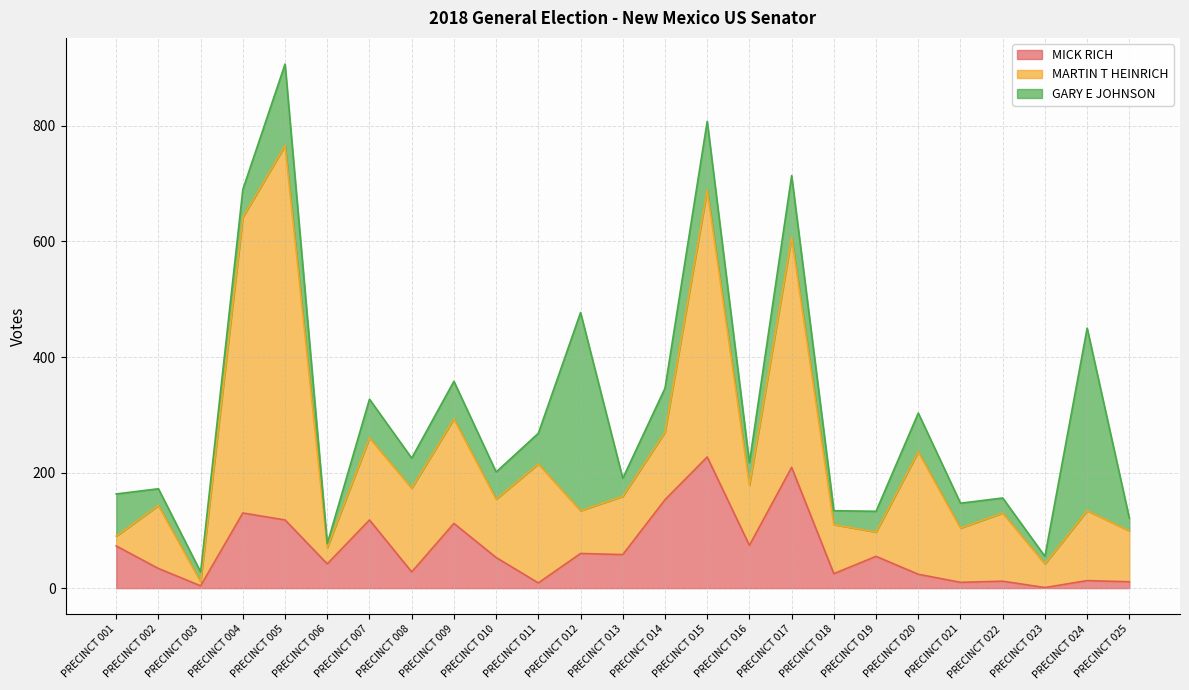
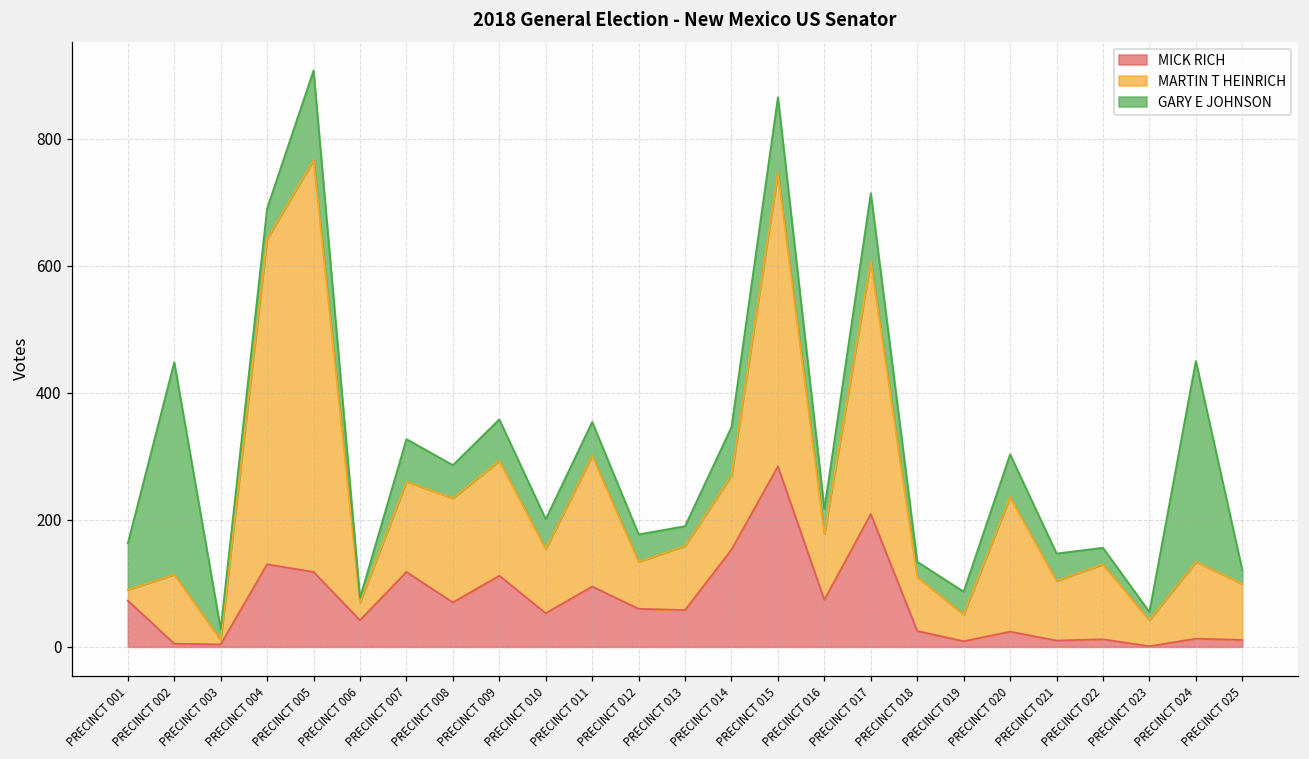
  {
    "MICK RICH": {
      "PRECINCT 001": 70,
-     "PRECINCT 002": 30,
+     "PRECINCT 002": 10,
      "PRECINCT 003": 0,
      "PRECINCT 004": 130,
      "PRECINCT 005": 120,
      "PRECINCT 006": 40,
      "PRECINCT 007": 120,
-     "PRECINCT 008": 30,
+     "PRECINCT 008": 70,
      "PRECINCT 009": 110,
      "PRECINCT 010": 50,
-     "PRECINCT 011": 10,
+     "PRECINCT 011": 100,
      "PRECINCT 012": 60,
      "PRECINCT 013": 60,
      "PRECINCT 014": 150,
-     "PRECINCT 015": 230,
+     "PRECINCT 015": 280,
      "PRECINCT 016": 70,
      "PRECINCT 017": 210,
      "PRECINCT 018": 30,
-     "PRECINCT 019": 60,
+     "PRECINCT 019": 10,
      "PRECINCT 020": 20,
      "PRECINCT 021": 10,
      "PRECINCT 022": 10,
      "PRECINCT 023": 0,
      "PRECINCT 024": 10,
      "PRECINCT 025": 10
    },
    "MARTIN T HEINRICH": {
      "PRECINCT 001": 20,
      "PRECINCT 002": 110,
      "PRECINCT 003": 10,
      "PRECINCT 004": 510,
      "PRECINCT 005": 650,
      "PRECINCT 006": 30,
      "PRECINCT 007": 140,
-     "PRECINCT 008": 150,
+     "PRECINCT 008": 160,
      "PRECINCT 009": 180,
      "PRECINCT 010": 100,
      "PRECINCT 011": 210,
      "PRECINCT 012": 70,
      "PRECINCT 013": 100,
      "PRECINCT 014": 120,
      "PRECINCT 015": 460,
      "PRECINCT 016": 100,
      "PRECINCT 017": 400,
      "PRECINCT 018": 90,
      "PRECINCT 019": 40,
      "PRECINCT 020": 210,
      "PRECINCT 021": 90,
      "PRECINCT 022": 120,
      "PRECINCT 023": 40,
      "PRECINCT 024": 120,
      "PRECINCT 025": 90
    },
    "GARY E JOHNSON": {
      "PRECINCT 001": 70,
-     "PRECINCT 002": 30,
+     "PRECINCT 002": 330,
      "PRECINCT 003": 20,
      "PRECINCT 004": 50,
      "PRECINCT 005": 140,
      "PRECINCT 006": 10,
      "PRECINCT 007": 70,
      "PRECINCT 008": 50,
      "PRECINCT 009": 70,
      "PRECINCT 010": 50,
      "PRECINCT 011": 50,
-     "PRECINCT 012": 340,
+     "PRECINCT 012": 40,
      "PRECINCT 013": 30,
      "PRECINCT 014": 80,
      "PRECINCT 015": 120,
      "PRECINCT 016": 40,
      "PRECINCT 017": 110,
      "PRECINCT 018": 20,
      "PRECINCT 019": 40,
      "PRECINCT 020": 70,
      "PRECINCT 021": 40,
      "PRECINCT 022": 30,
      "PRECINCT 023": 10,
      "PRECINCT 024": 320,
      "PRECINCT 025": 20
    }
  }
